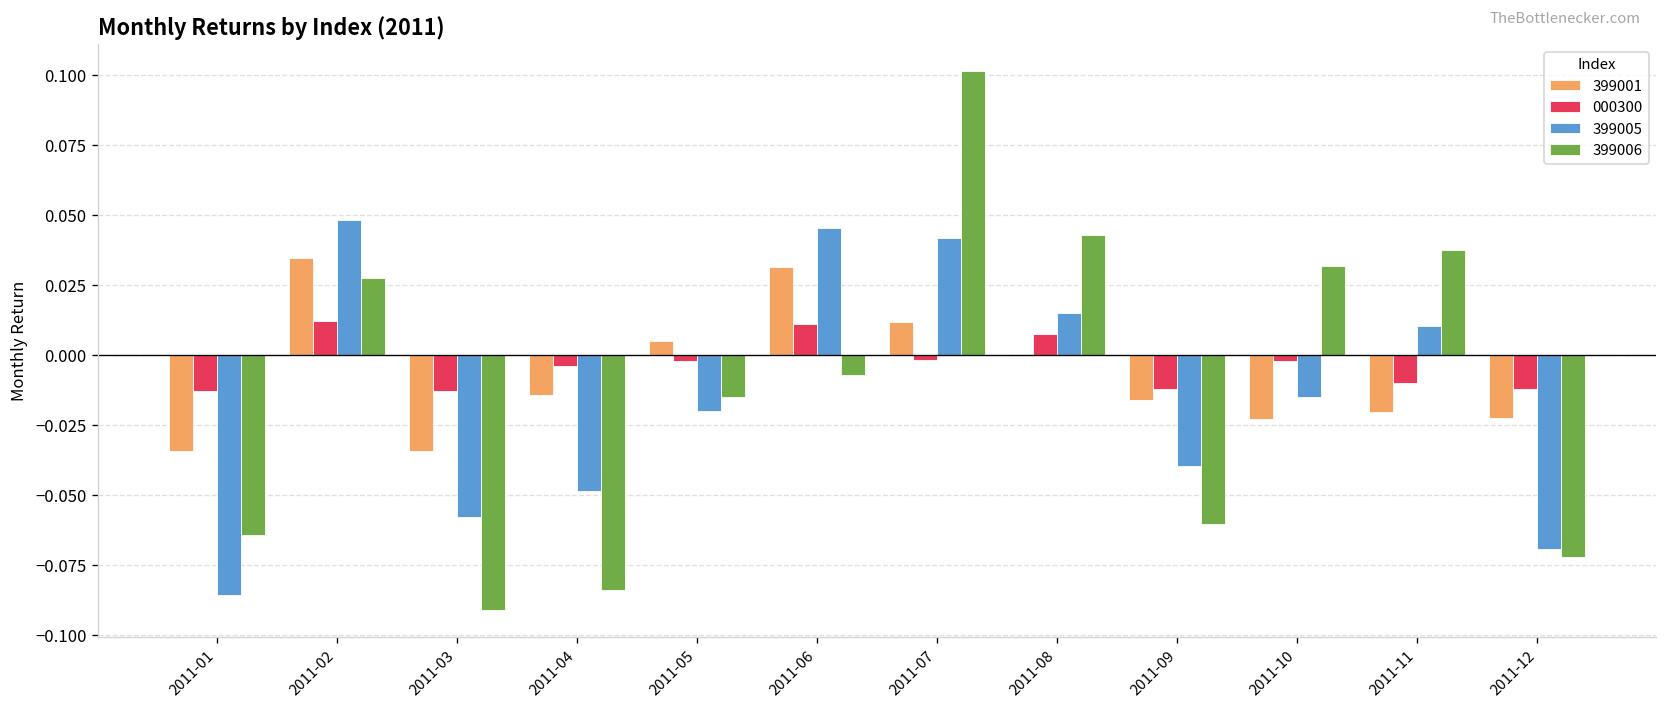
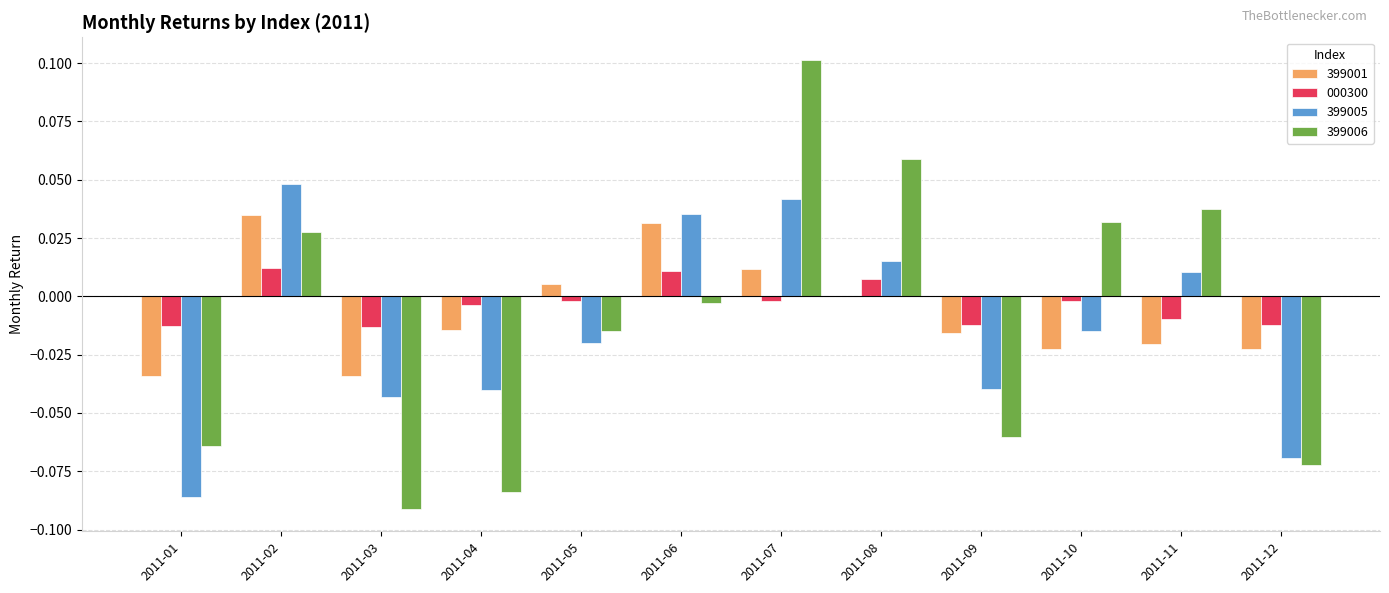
  {
    "399001": {
      "2011-01": -0.034,
      "2011-02": 0.035,
      "2011-03": -0.034,
      "2011-04": -0.014,
      "2011-05": 0.005,
      "2011-06": 0.031,
      "2011-07": 0.012,
      "2011-09": -0.016,
      "2011-10": -0.023,
      "2011-11": -0.021,
      "2011-12": -0.022
    },
    "000300": {
      "2011-01": -0.013,
      "2011-02": 0.012,
      "2011-03": -0.013,
      "2011-04": -0.004,
      "2011-05": -0.002,
      "2011-06": 0.011,
      "2011-07": -0.002,
      "2011-08": 0.008,
      "2011-09": -0.012,
      "2011-10": -0.002,
      "2011-11": -0.010,
      "2011-12": -0.012
    },
    "399005": {
      "2011-01": -0.086,
      "2011-02": 0.048,
-     "2011-03": -0.058,
-     "2011-04": -0.049,
+     "2011-03": -0.043,
+     "2011-04": -0.040,
      "2011-05": -0.020,
-     "2011-06": 0.045,
+     "2011-06": 0.035,
      "2011-07": 0.042,
      "2011-08": 0.015,
      "2011-09": -0.040,
      "2011-10": -0.015,
      "2011-11": 0.010,
      "2011-12": -0.069
    },
    "399006": {
      "2011-01": -0.064,
      "2011-02": 0.028,
      "2011-03": -0.091,
      "2011-04": -0.084,
      "2011-05": -0.015,
-     "2011-06": -0.007,
+     "2011-06": -0.003,
      "2011-07": 0.101,
-     "2011-08": 0.043,
+     "2011-08": 0.059,
      "2011-09": -0.060,
      "2011-10": 0.032,
      "2011-11": 0.037,
      "2011-12": -0.072
    }
  }
